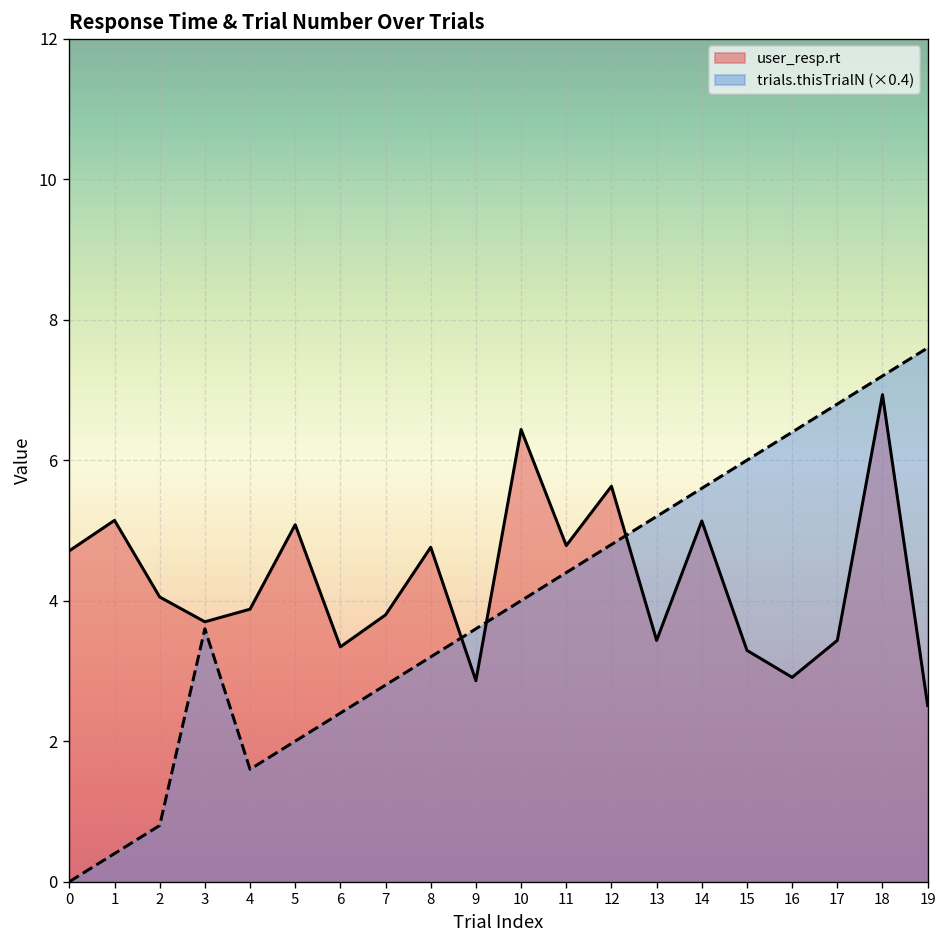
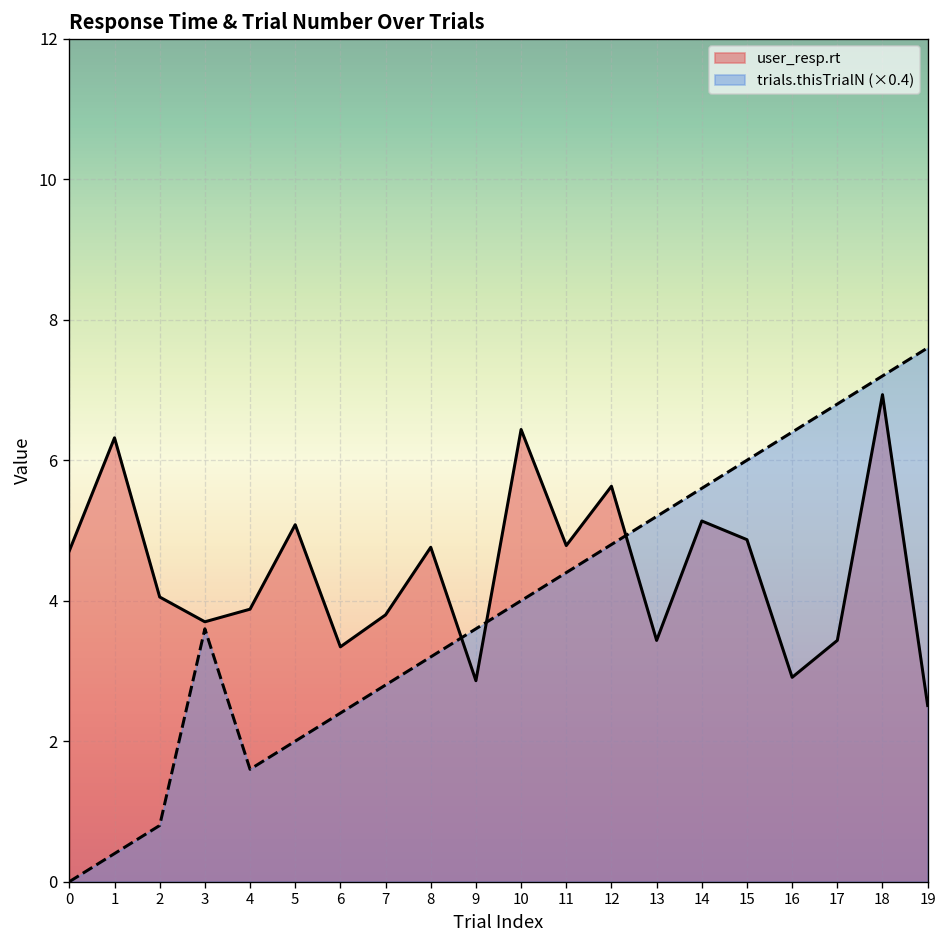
  {
    "user_resp.rt": {
      "0": 4.7,
-     "1": 5.1,
+     "1": 6.3,
      "2": 4.1,
      "3": 3.7,
      "4": 3.9,
      "5": 5.1,
      "6": 3.3,
      "7": 3.8,
      "8": 4.8,
      "9": 2.9,
      "10": 6.4,
      "11": 4.8,
      "12": 5.6,
      "13": 3.4,
      "14": 5.1,
-     "15": 3.3,
+     "15": 4.9,
      "16": 2.9,
      "17": 3.4,
      "18": 6.9,
      "19": 2.5
    },
    "trials.thisTrialN (×0.4)": {
      "0": 0.0,
      "1": 0.4,
      "2": 0.8,
      "3": 3.6,
      "4": 1.6,
      "5": 2.0,
      "6": 2.4,
      "7": 2.8,
      "8": 3.2,
      "9": 3.6,
      "10": 4.0,
      "11": 4.4,
      "12": 4.8,
      "13": 5.2,
      "14": 5.6,
      "15": 6.0,
      "16": 6.4,
      "17": 6.8,
      "18": 7.2,
      "19": 7.6
    }
  }
